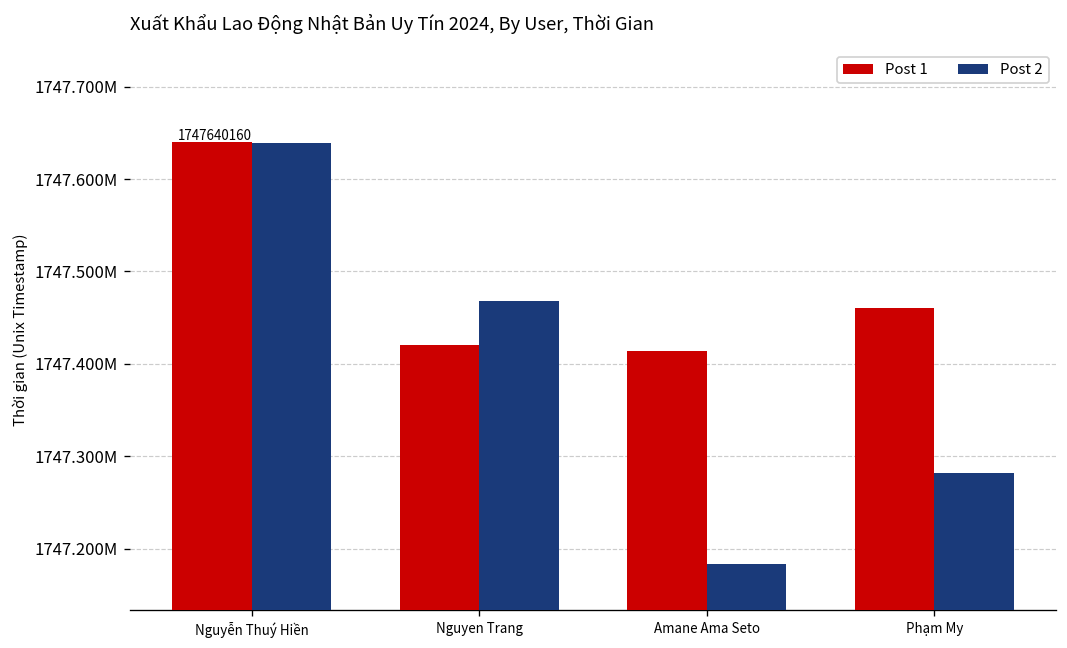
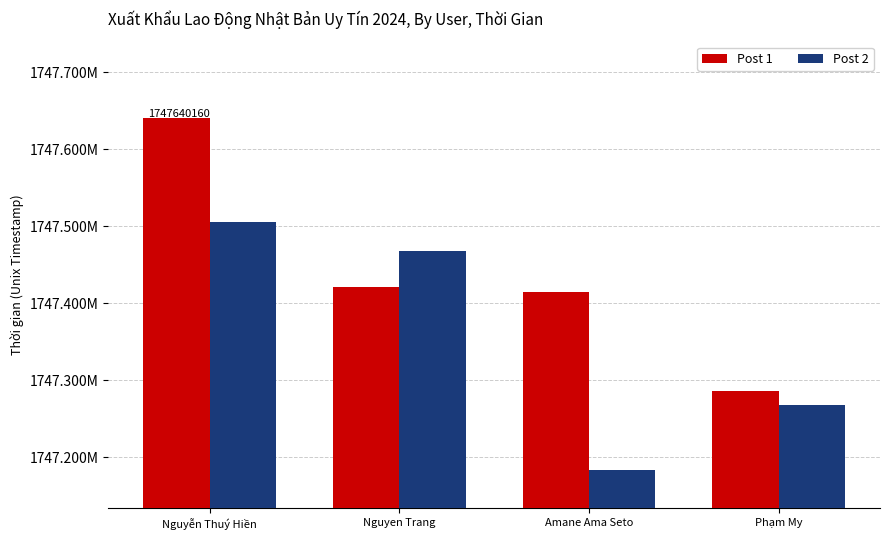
  {
    "Post 1": {
      "Nguyen Trang": 1747420000,
      "Amane Ama Seto": 1747410000,
-     "Phạm My": 1747460000
+     "Phạm My": 1747290000
    },
    "Post 2": {
-     "Nguyễn Thuý Hiền": 1747640000,
+     "Nguyễn Thuý Hiền": 1747500000,
      "Nguyen Trang": 1747470000,
      "Amane Ama Seto": 1747180000,
-     "Phạm My": 1747280000
+     "Phạm My": 1747270000
    }
  }
